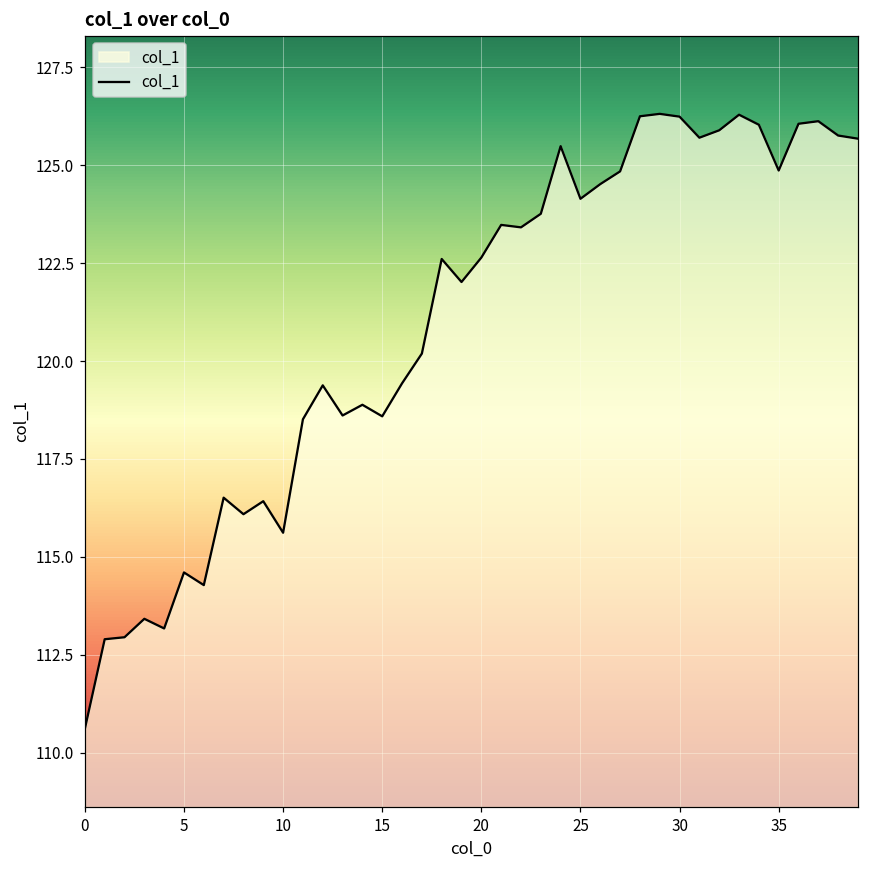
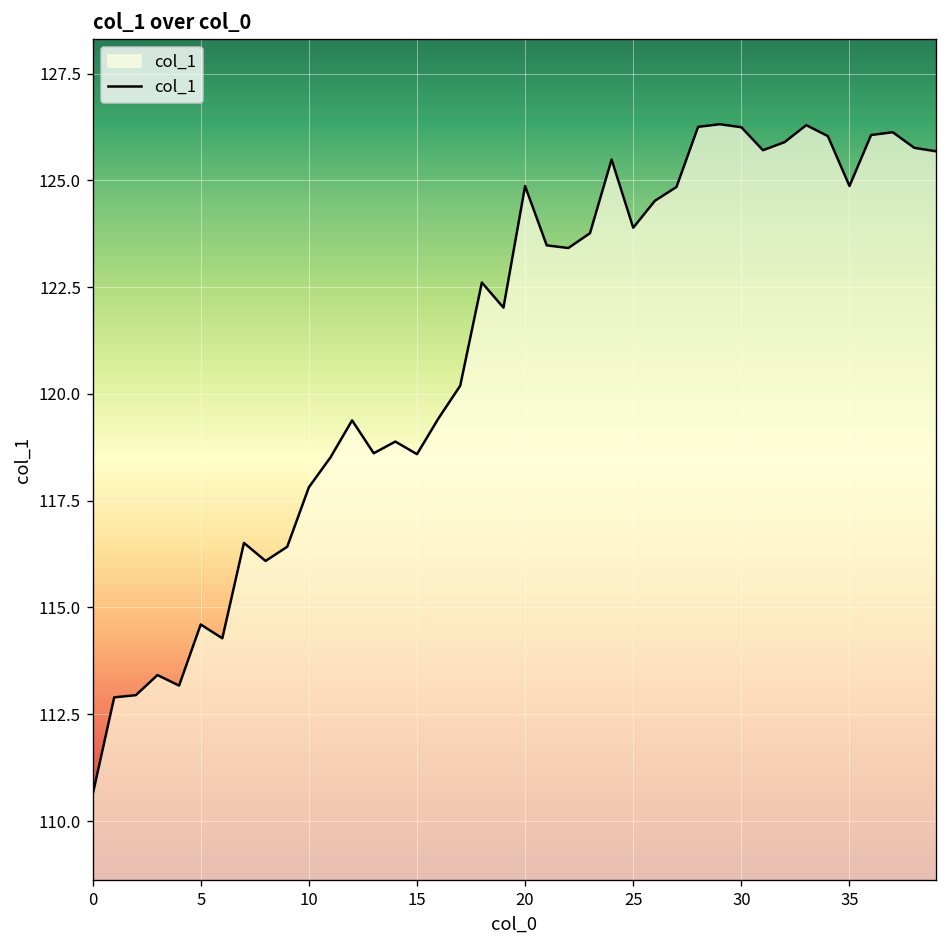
  {
    "0": 110.6,
    "5": 114.6,
-   "10": 115.6,
+   "10": 117.8,
    "15": 118.6,
-   "20": 122.6,
-   "25": 124.1,
+   "20": 124.9,
+   "25": 123.9,
    "30": 126.2,
    "35": 124.9
  }
